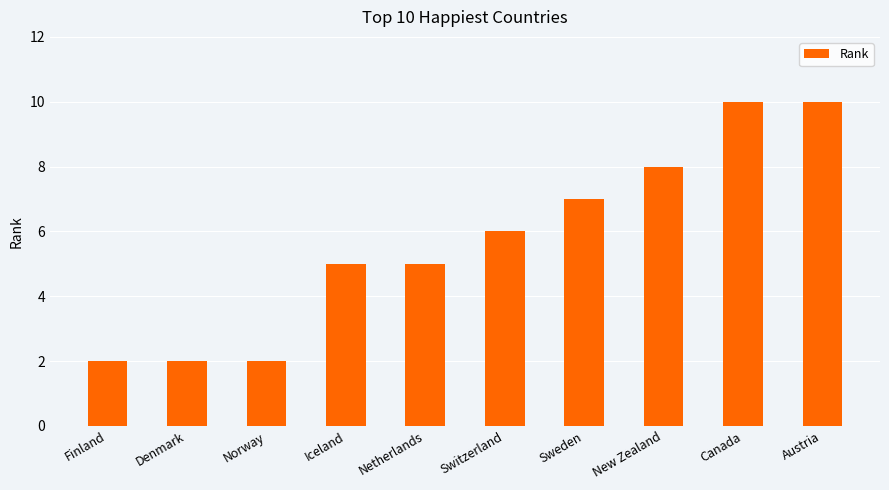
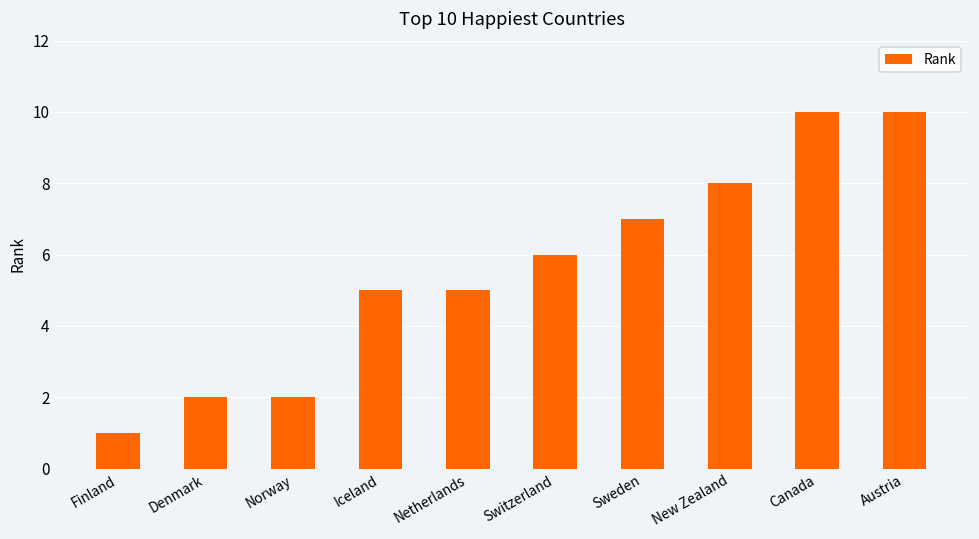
  {
-   "Finland": 2,
+   "Finland": 1,
    "Denmark": 2,
    "Norway": 2,
    "Iceland": 5,
    "Netherlands": 5,
    "Switzerland": 6,
    "Sweden": 7,
    "New Zealand": 8,
    "Canada": 10,
    "Austria": 10
  }
